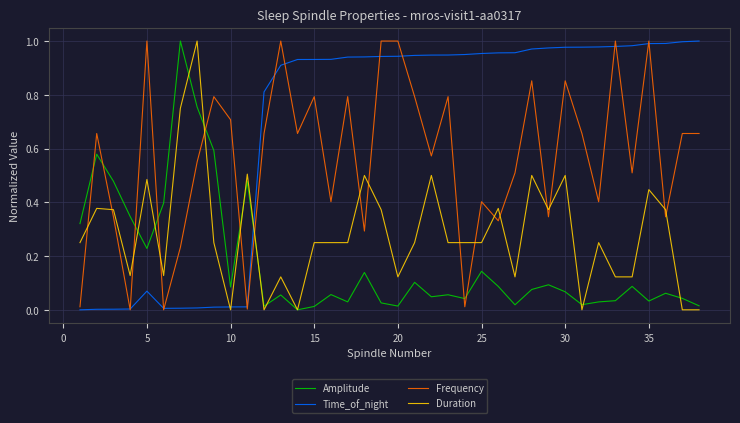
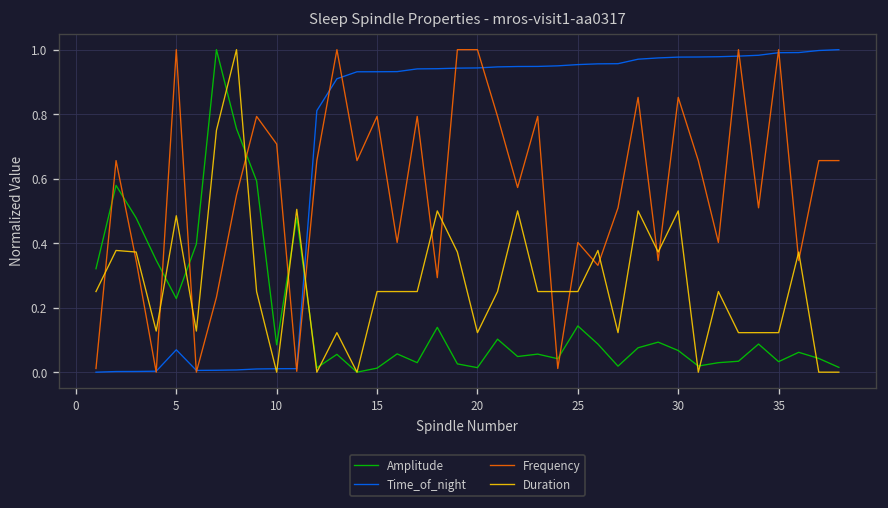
  {
    "Amplitude": {
      "5": 0.23,
      "10": 0.08,
      "15": 0.01,
      "20": 0.01,
      "25": 0.14,
      "30": 0.07,
      "35": 0.03
    },
    "Time_of_night": {
      "5": 0.07,
      "10": 0.01,
      "15": 0.93,
      "20": 0.94,
      "25": 0.95,
      "30": 0.98
    },
    "Frequency": {
      "5": 1.00,
      "10": 0.71,
      "15": 0.79,
      "20": 1.00,
      "25": 0.40,
      "30": 0.85
    },
    "Duration": {
      "5": 0.49,
      "10": 0.00,
      "15": 0.25,
      "20": 0.12,
      "25": 0.25,
      "30": 0.50,
-     "35": 0.45
+     "35": 0.12
    }
  }
